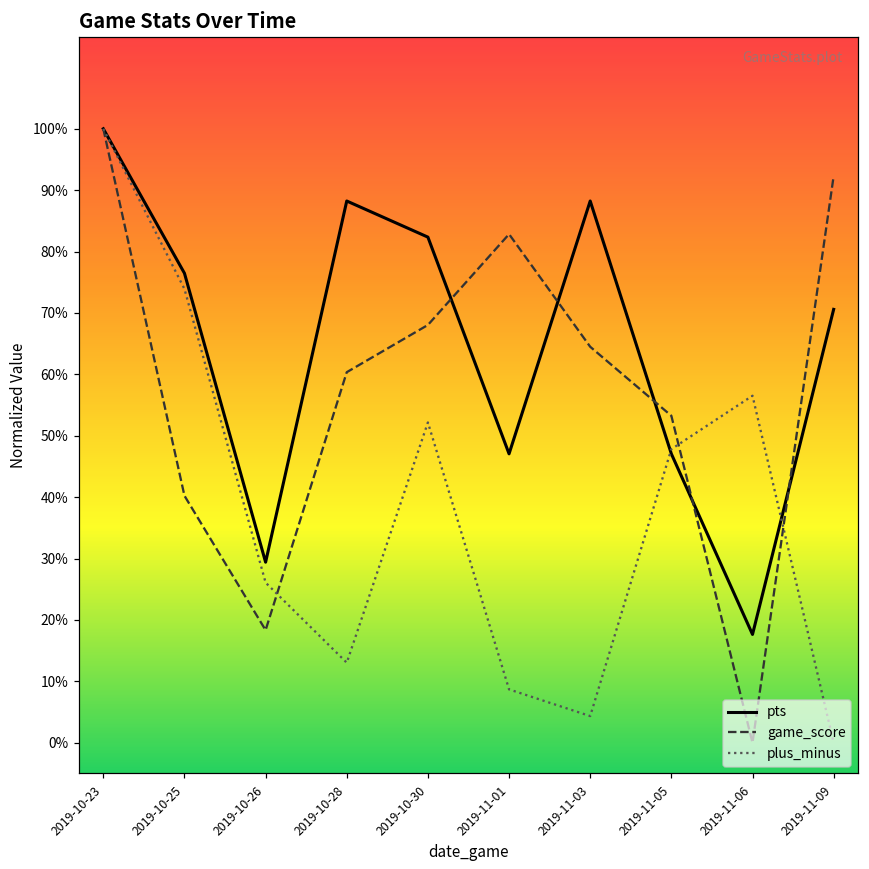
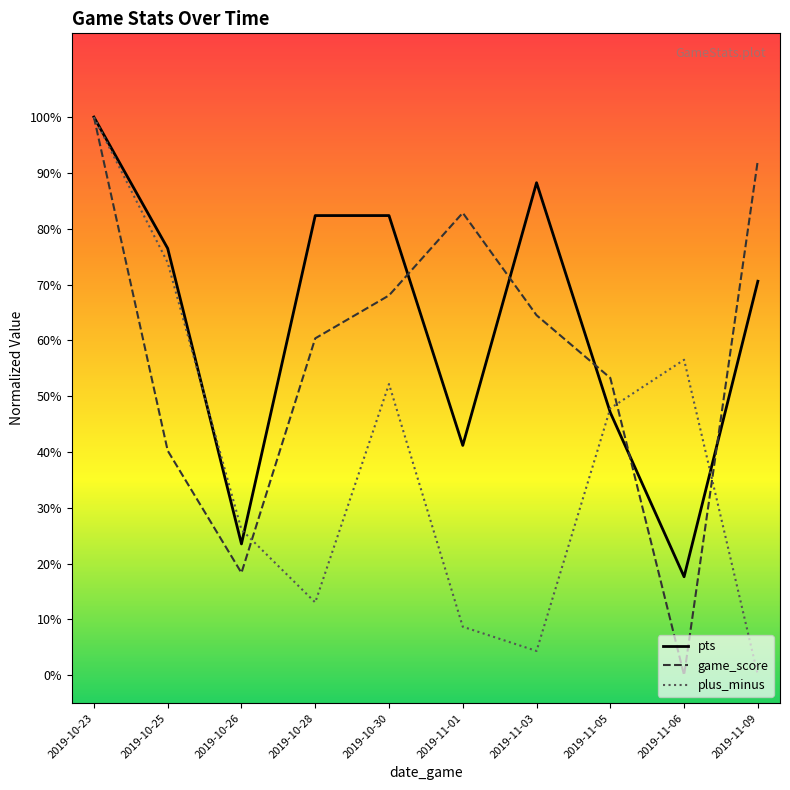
  {
    "pts": {
      "2019-10-25": "76%",
-     "2019-10-26": "29%",
-     "2019-10-28": "88%",
+     "2019-10-26": "24%",
+     "2019-10-28": "82%",
      "2019-10-30": "82%",
-     "2019-11-01": "47%",
+     "2019-11-01": "41%",
      "2019-11-03": "88%",
      "2019-11-05": "47%",
      "2019-11-06": "18%",
      "2019-11-09": "71%"
    }
  }
